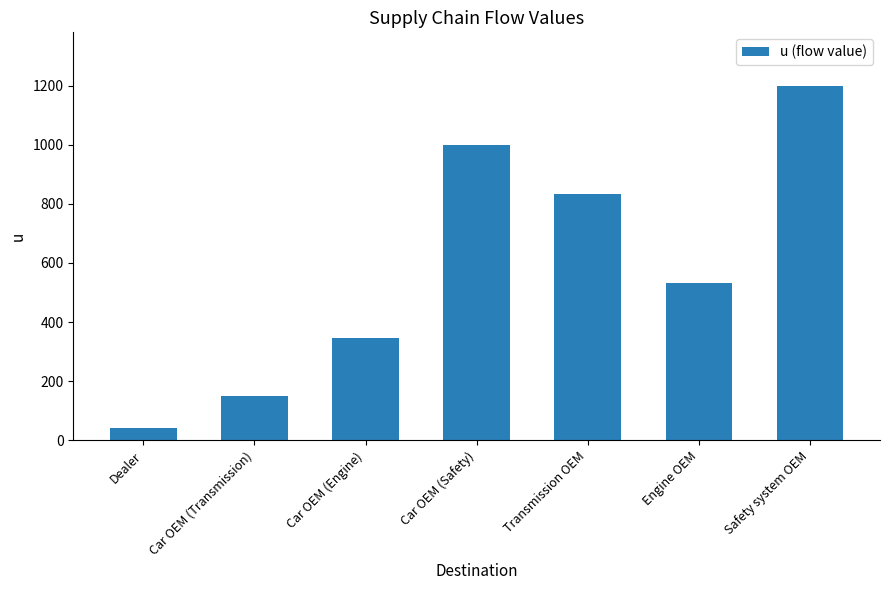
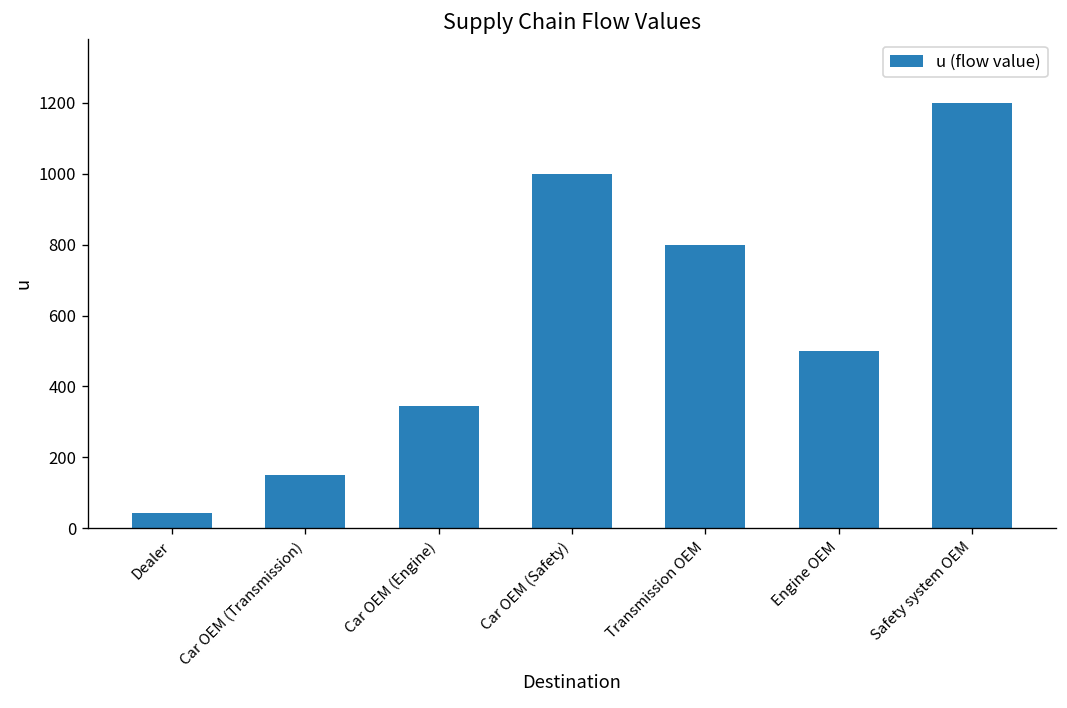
  {
    "Dealer": 40,
    "Car OEM (Transmission)": 150,
    "Car OEM (Engine)": 350,
    "Car OEM (Safety)": 1000,
-   "Transmission OEM": 830,
-   "Engine OEM": 530,
+   "Transmission OEM": 800,
+   "Engine OEM": 500,
    "Safety system OEM": 1200
  }
